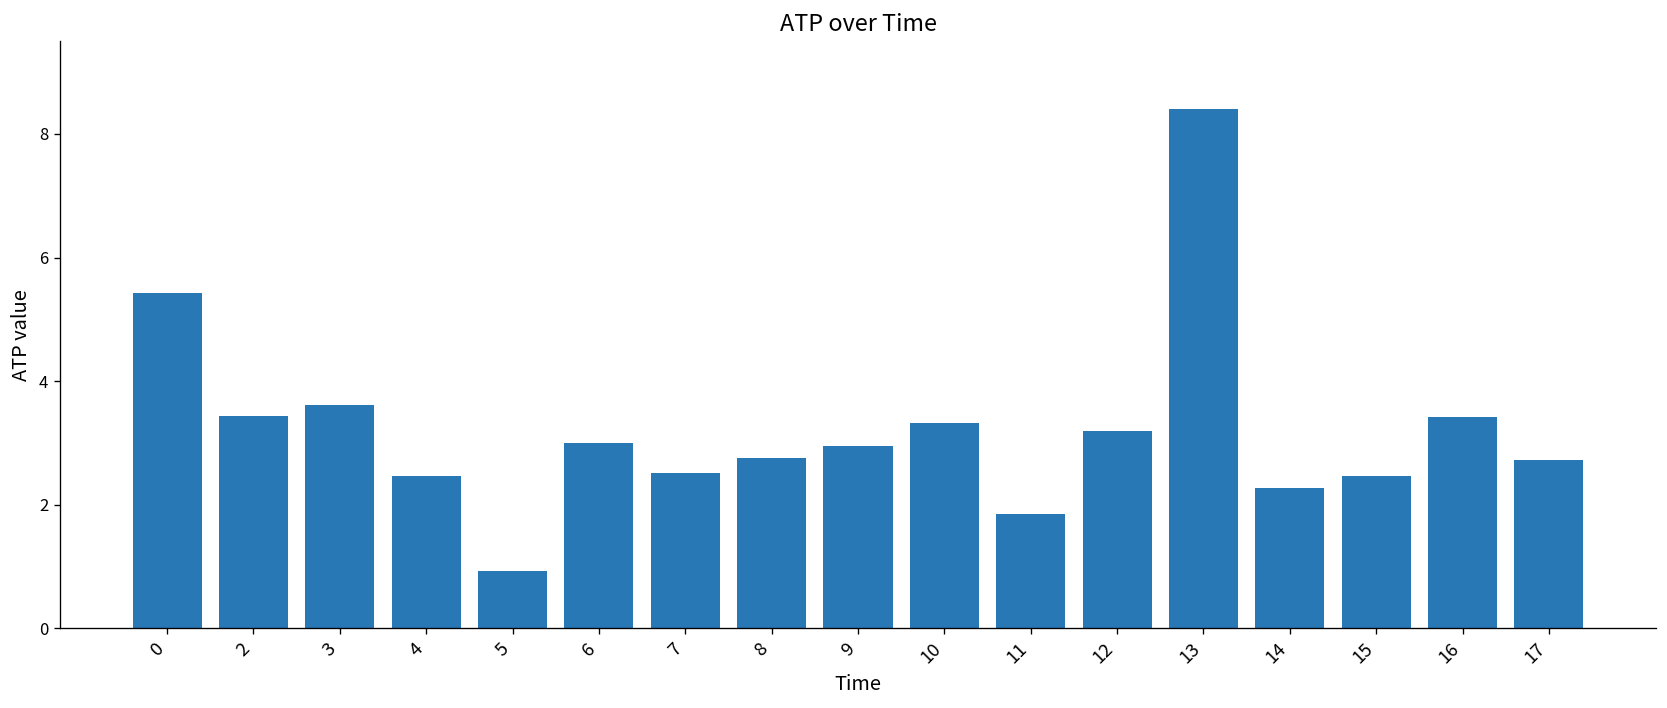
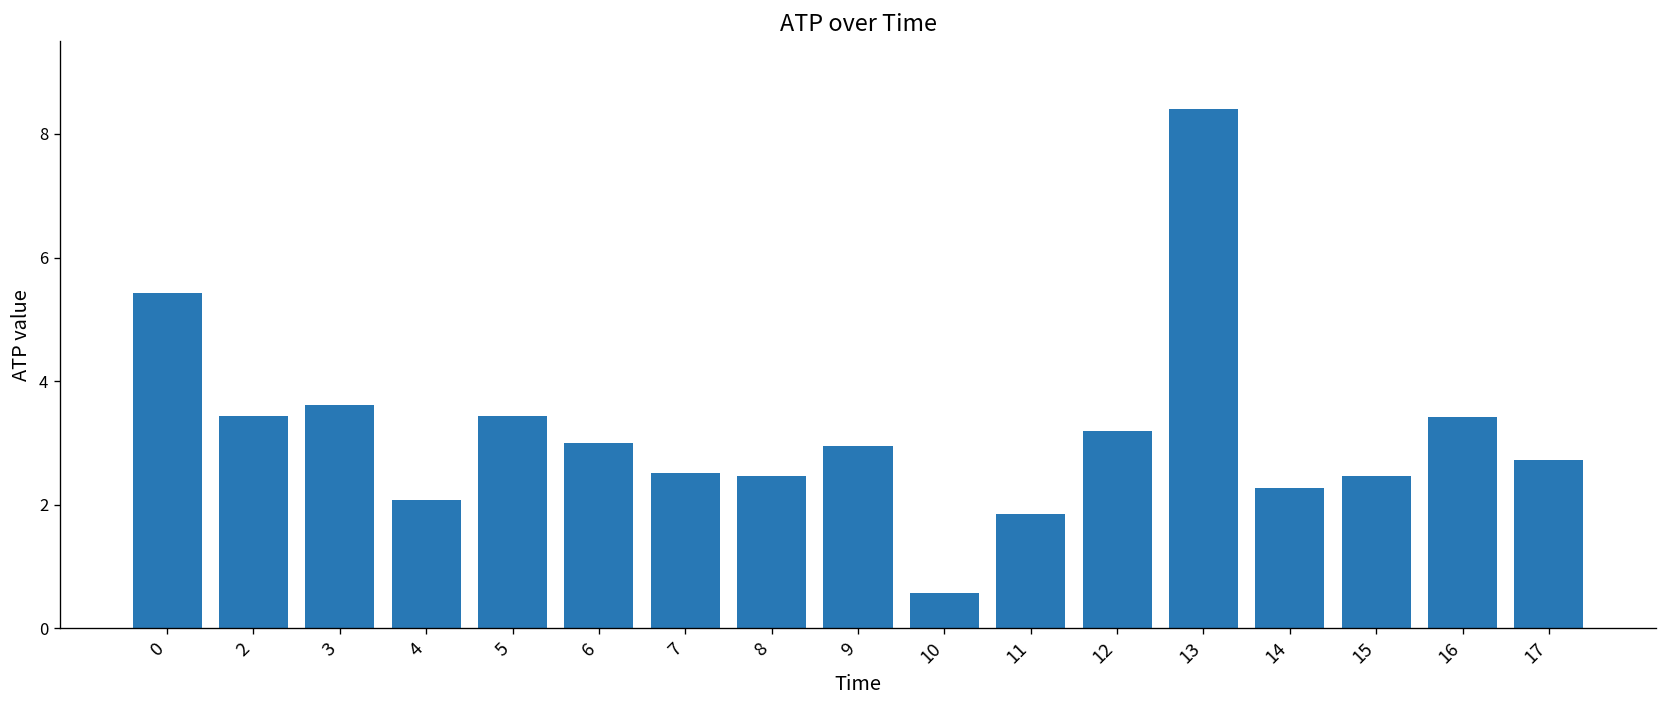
  {
    "0": 5.4,
    "2": 3.4,
    "3": 3.6,
-   "4": 2.5,
-   "5": 0.9,
+   "4": 2.1,
+   "5": 3.4,
    "6": 3.0,
    "7": 2.5,
-   "8": 2.7,
+   "8": 2.5,
    "9": 2.9,
-   "10": 3.3,
+   "10": 0.6,
    "11": 1.9,
    "12": 3.2,
    "13": 8.4,
    "14": 2.3,
    "15": 2.5,
    "16": 3.4,
    "17": 2.7
  }
